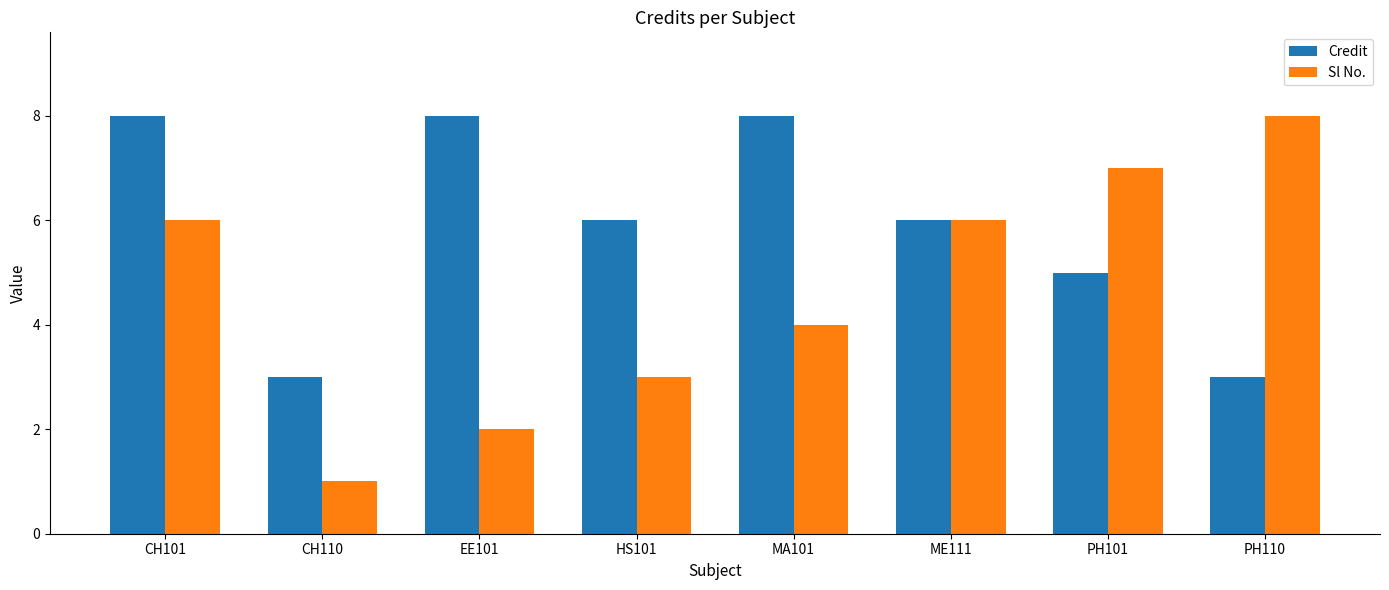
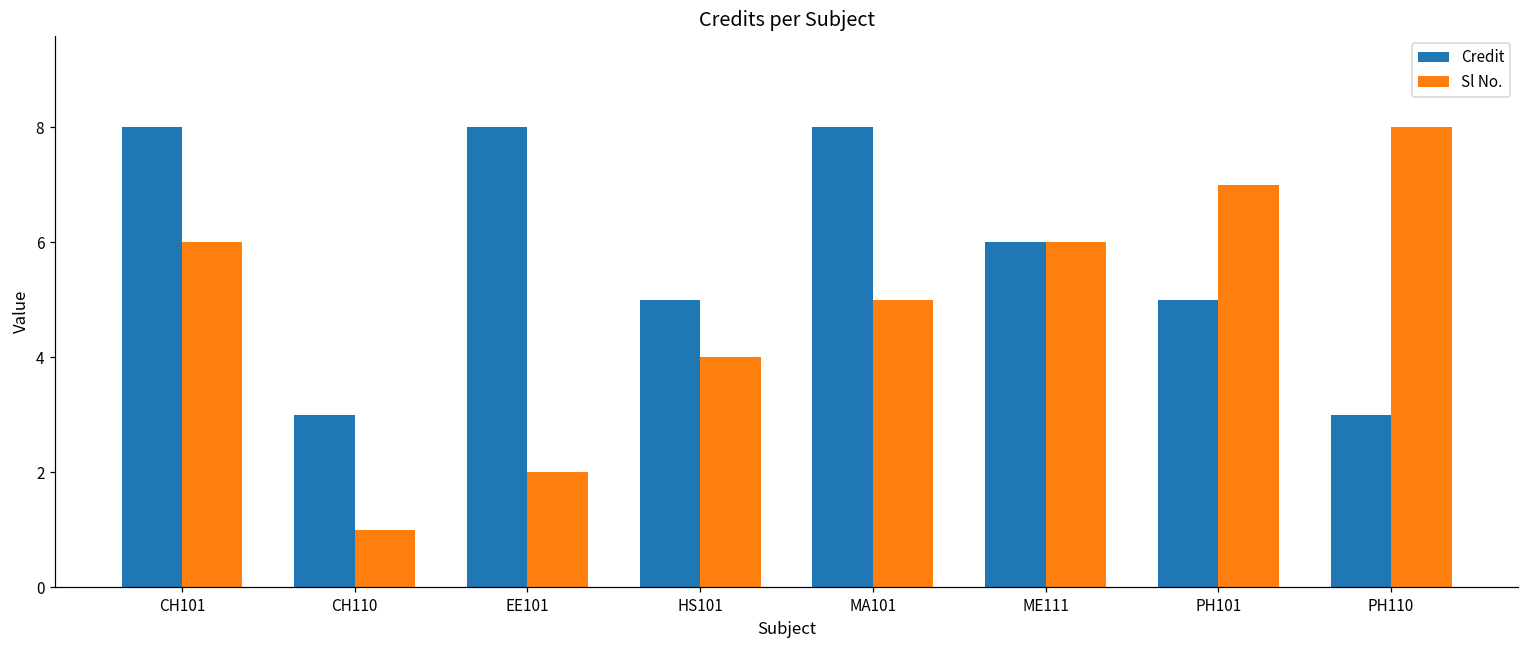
  {
    "Credit": {
      "CH101": 8,
      "CH110": 3,
      "EE101": 8,
-     "HS101": 6,
+     "HS101": 5,
      "MA101": 8,
      "ME111": 6,
      "PH101": 5,
      "PH110": 3
    },
    "Sl No.": {
      "CH101": 6,
      "CH110": 1,
      "EE101": 2,
-     "HS101": 3,
-     "MA101": 4,
+     "HS101": 4,
+     "MA101": 5,
      "ME111": 6,
      "PH101": 7,
      "PH110": 8
    }
  }
